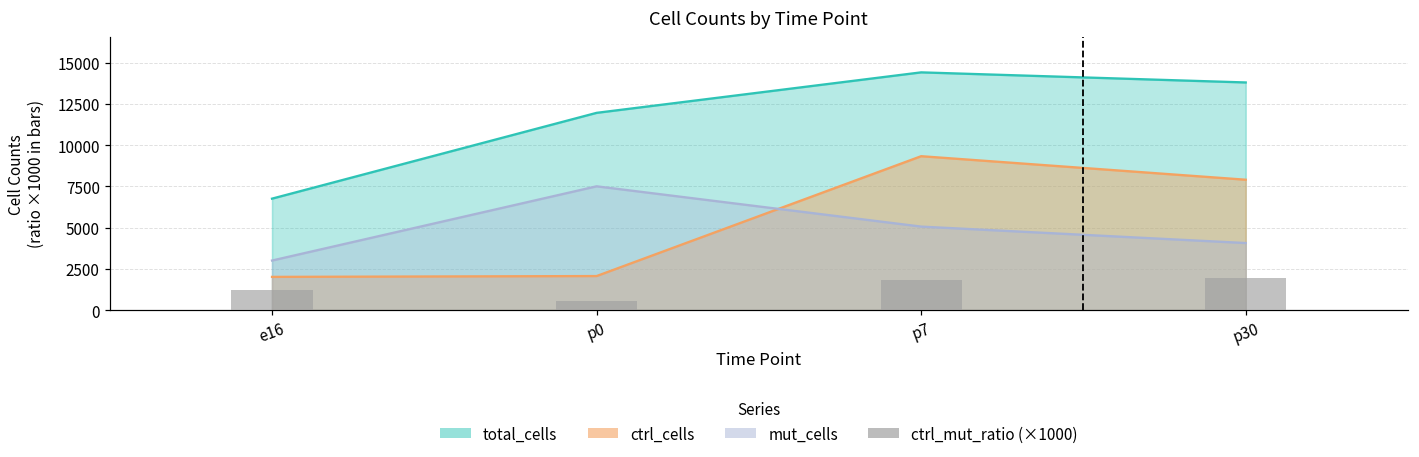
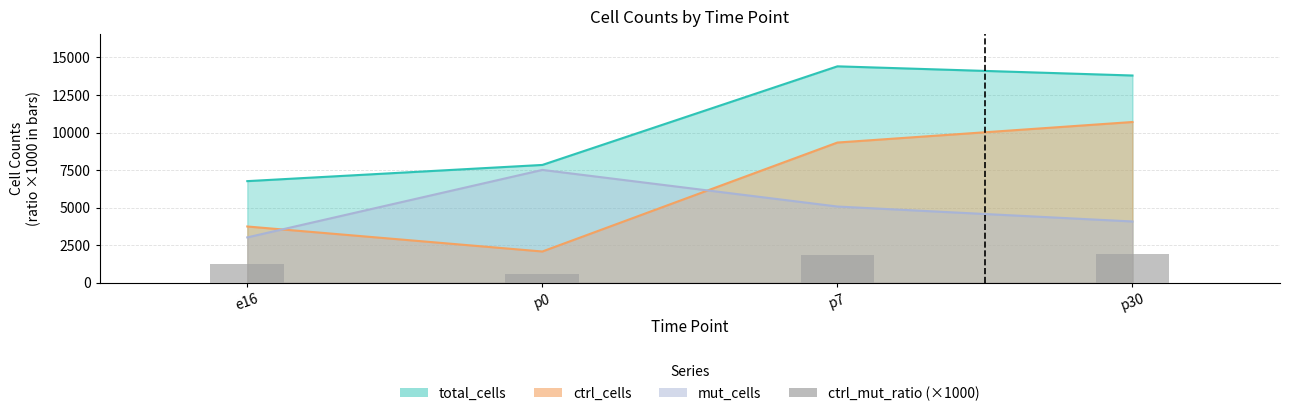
  {
    "total_cells": {
      "e16": 6800,
-     "p0": 12000,
+     "p0": 7800,
      "p7": 14400,
      "p30": 13800
    },
    "ctrl_cells": {
-     "e16": 2000,
+     "e16": 3700,
      "p0": 2100,
      "p7": 9300,
-     "p30": 7900
+     "p30": 10700
    }
  }
